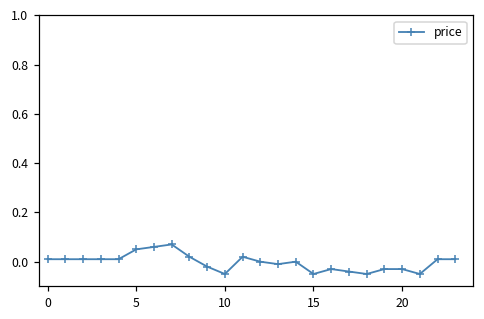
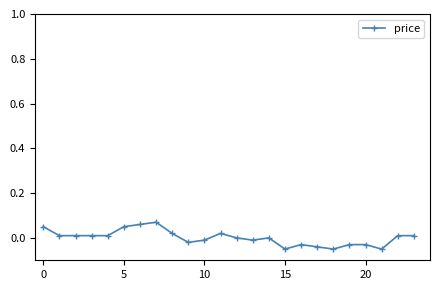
  {
-   "0": 0.01,
+   "0": 0.05,
    "5": 0.05,
-   "10": -0.05,
+   "10": -0.01,
    "15": -0.05,
    "20": -0.03
  }
